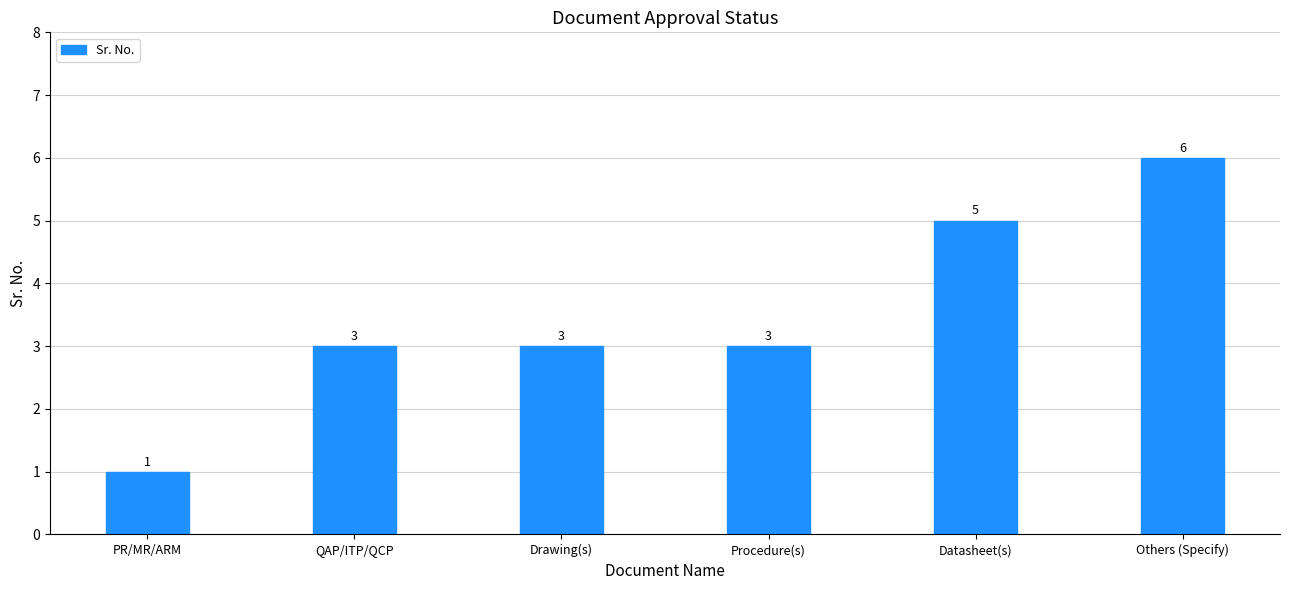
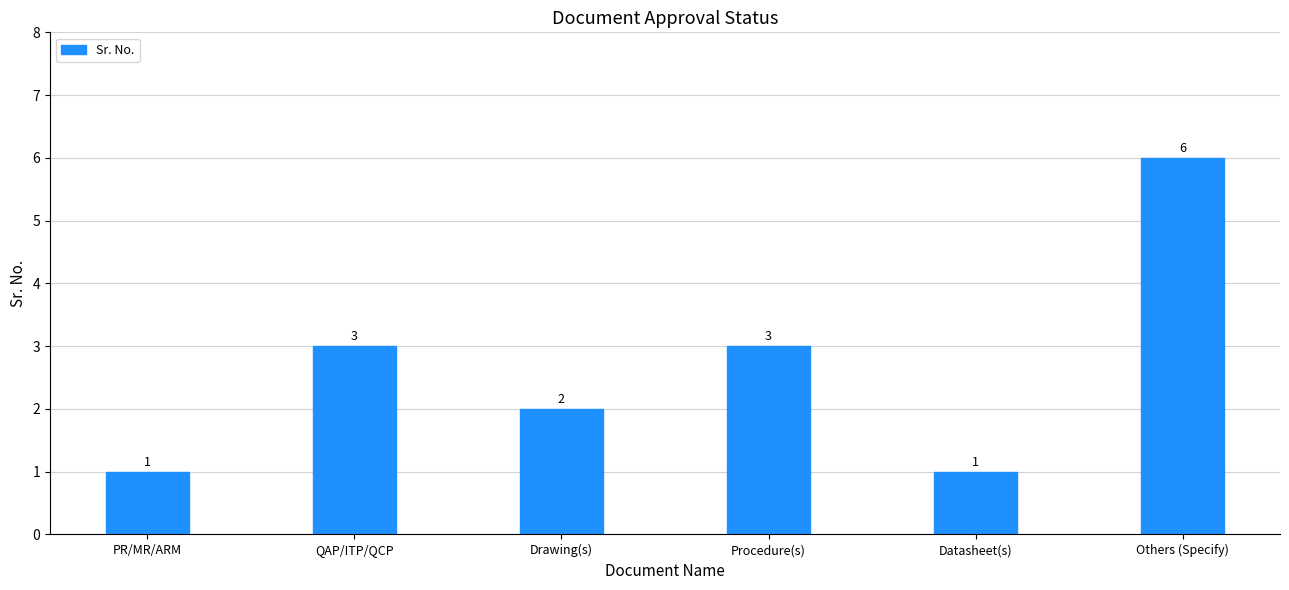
  {
    "PR/MR/ARM": 1,
    "QAP/ITP/QCP": 3,
-   "Drawing(s)": 3,
+   "Drawing(s)": 2,
    "Procedure(s)": 3,
-   "Datasheet(s)": 5,
+   "Datasheet(s)": 1,
    "Others (Specify)": 6
  }
